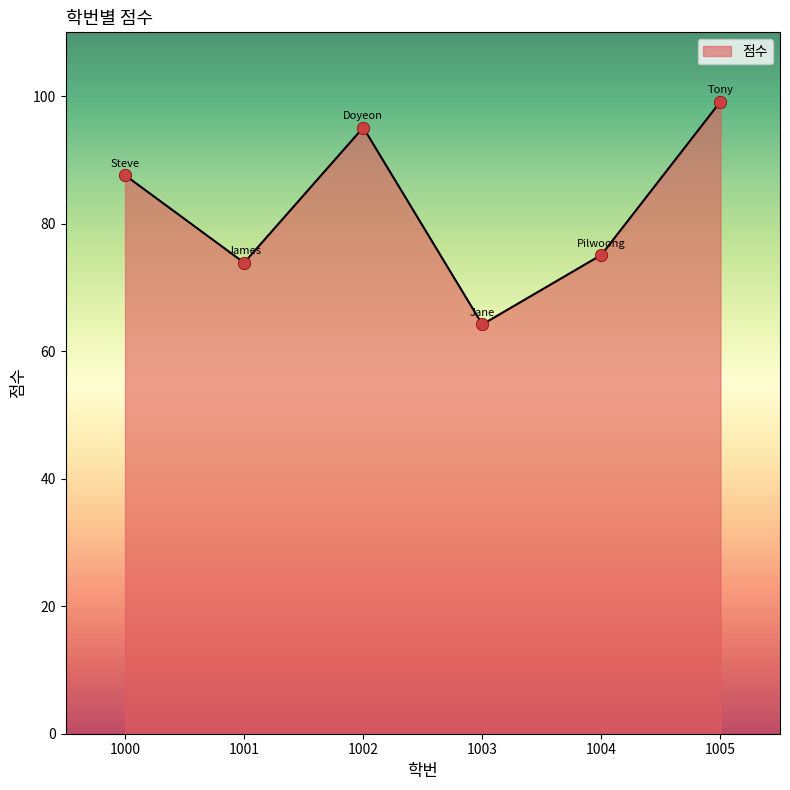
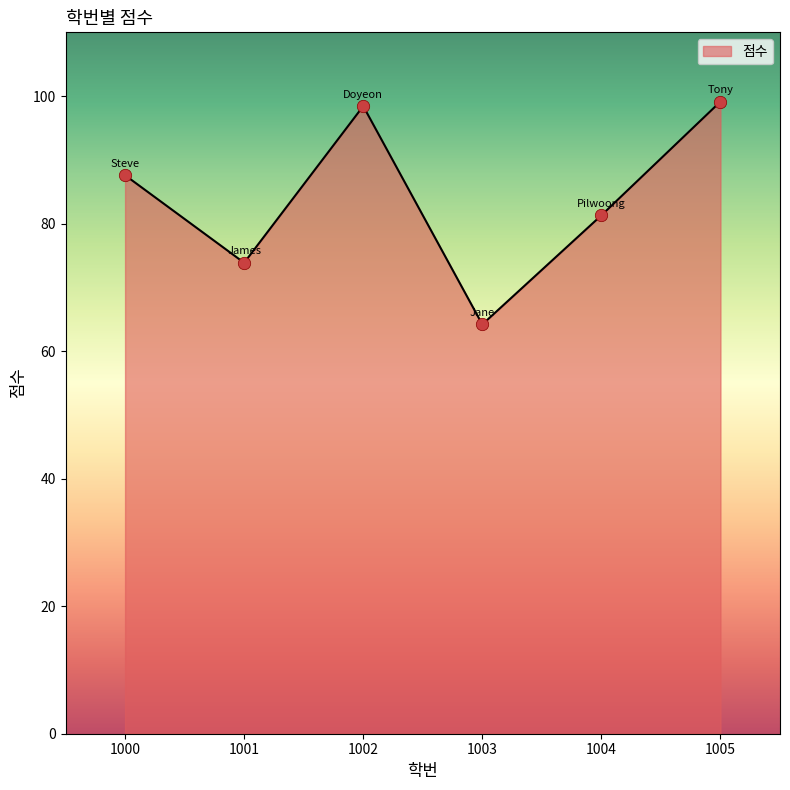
  {
    "1000": 88,
    "1001": 74,
-   "1002": 95,
+   "1002": 98,
    "1003": 64,
-   "1004": 75,
+   "1004": 81,
    "1005": 99
  }
